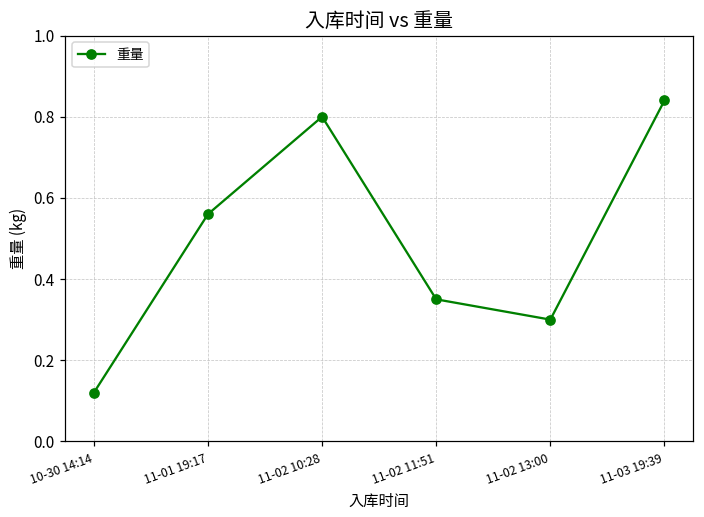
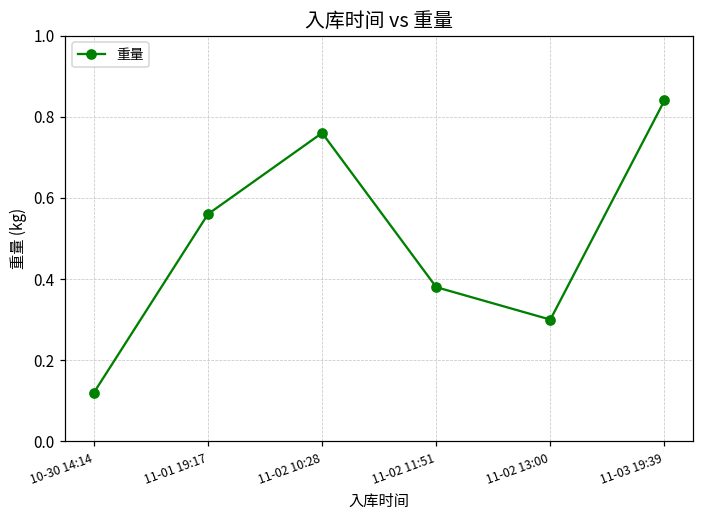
  {
    "10-30 14:14": 0.12,
    "11-01 19:17": 0.56,
-   "11-02 10:28": 0.80,
-   "11-02 11:51": 0.35,
+   "11-02 10:28": 0.76,
+   "11-02 11:51": 0.38,
    "11-02 13:00": 0.30,
    "11-03 19:39": 0.84
  }
